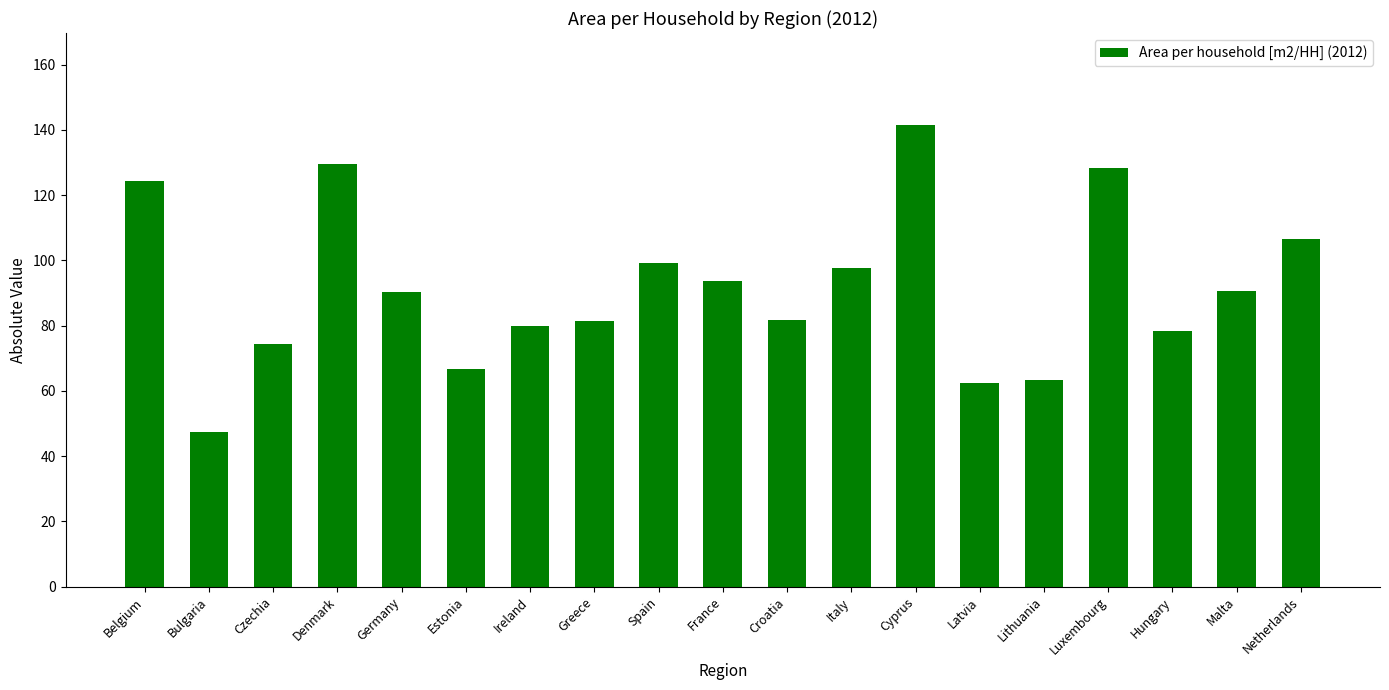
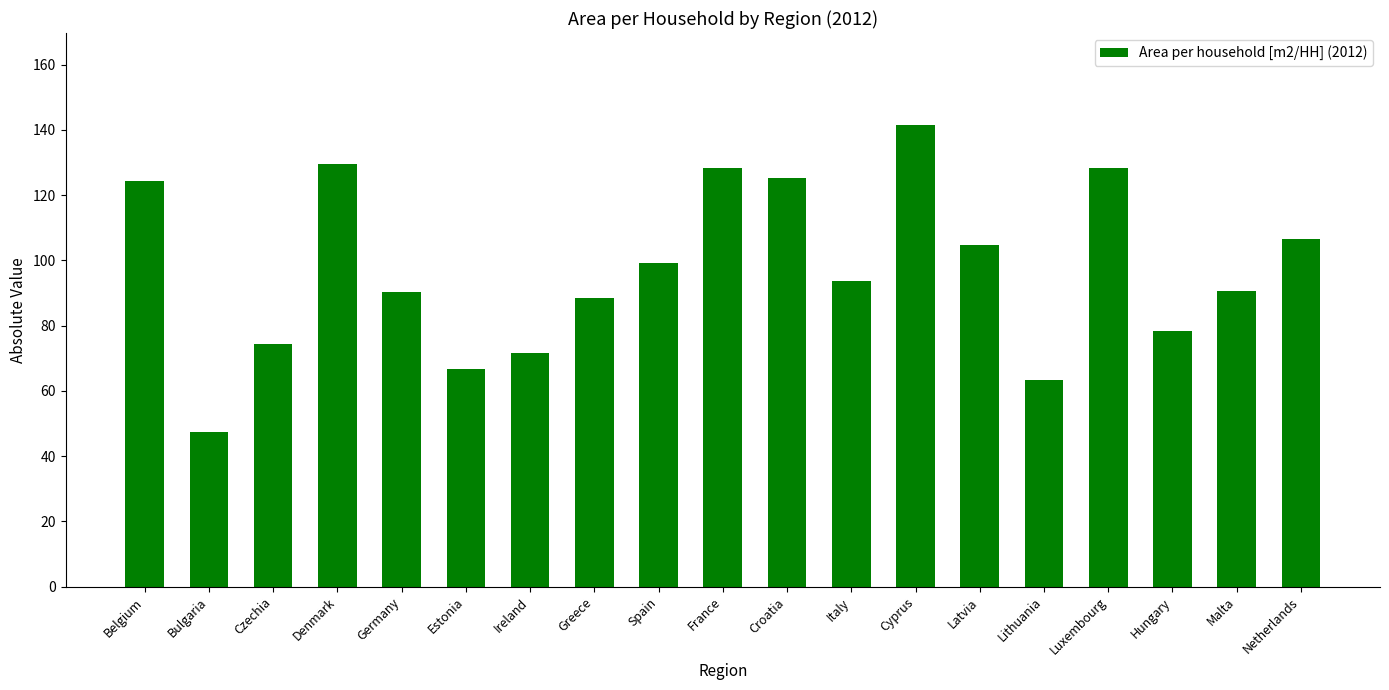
  {
    "Belgium": 124,
    "Bulgaria": 48,
    "Czechia": 74,
    "Denmark": 130,
    "Germany": 90,
    "Estonia": 67,
-   "Ireland": 80,
-   "Greece": 81,
+   "Ireland": 72,
+   "Greece": 89,
    "Spain": 99,
-   "France": 94,
-   "Croatia": 82,
-   "Italy": 98,
+   "France": 128,
+   "Croatia": 125,
+   "Italy": 94,
    "Cyprus": 141,
-   "Latvia": 63,
+   "Latvia": 105,
    "Lithuania": 63,
    "Luxembourg": 128,
    "Hungary": 78,
    "Malta": 91,
    "Netherlands": 107
  }
